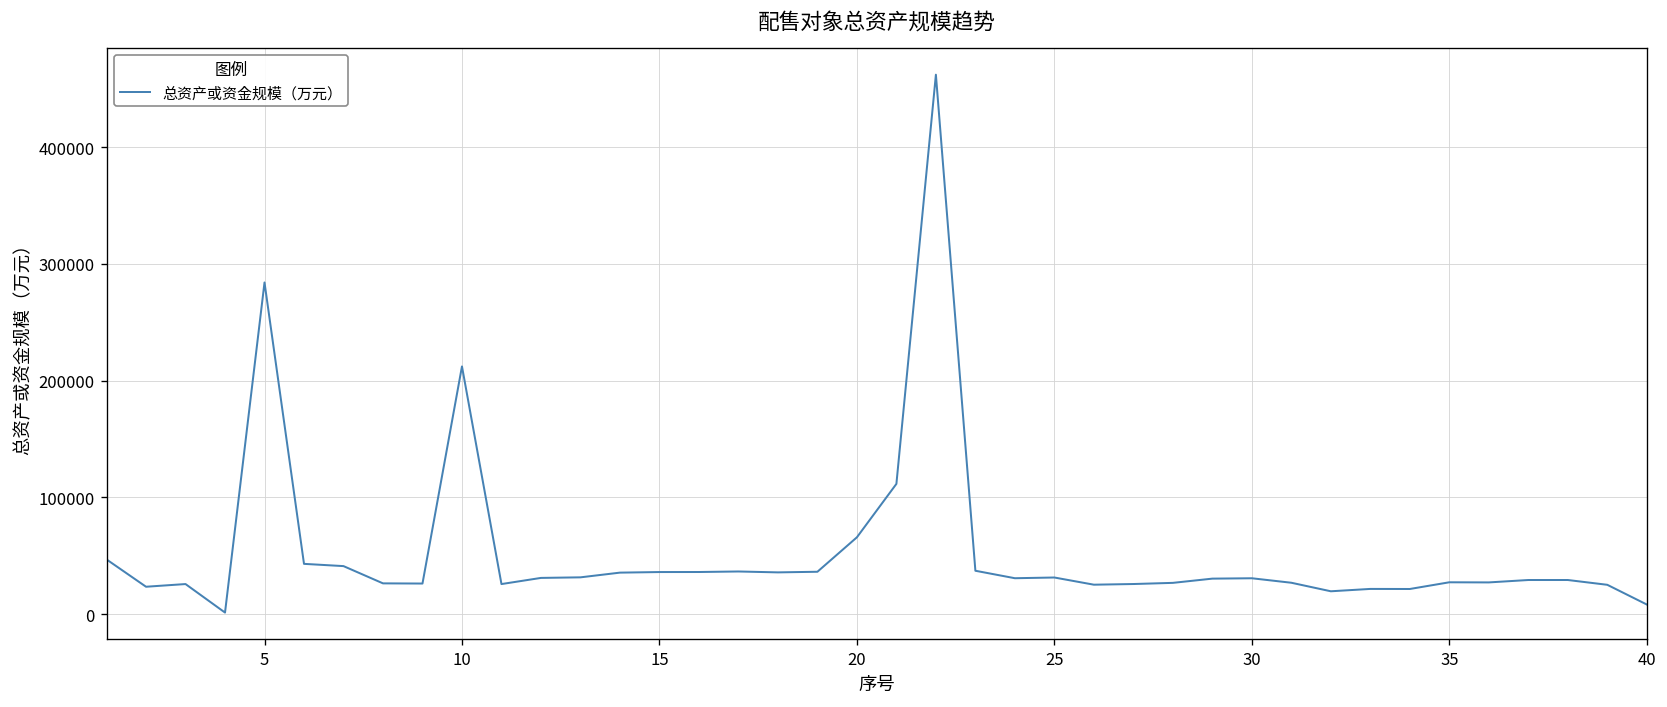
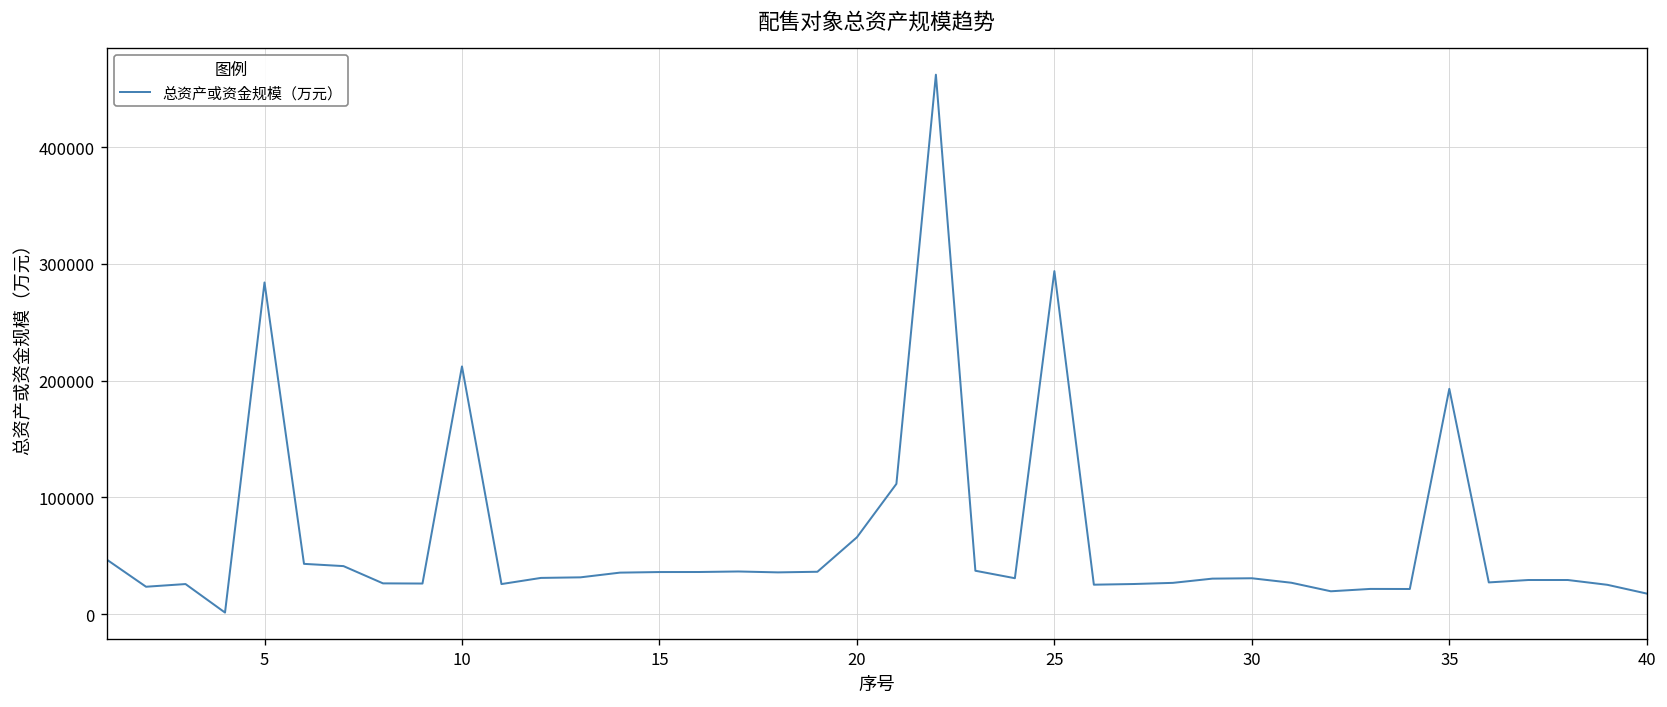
  {
    "5": 280000,
    "10": 210000,
    "15": 40000,
    "20": 70000,
-   "25": 30000,
+   "25": 290000,
    "30": 30000,
-   "35": 30000,
-   "40": 10000
+   "35": 190000,
+   "40": 20000
  }
